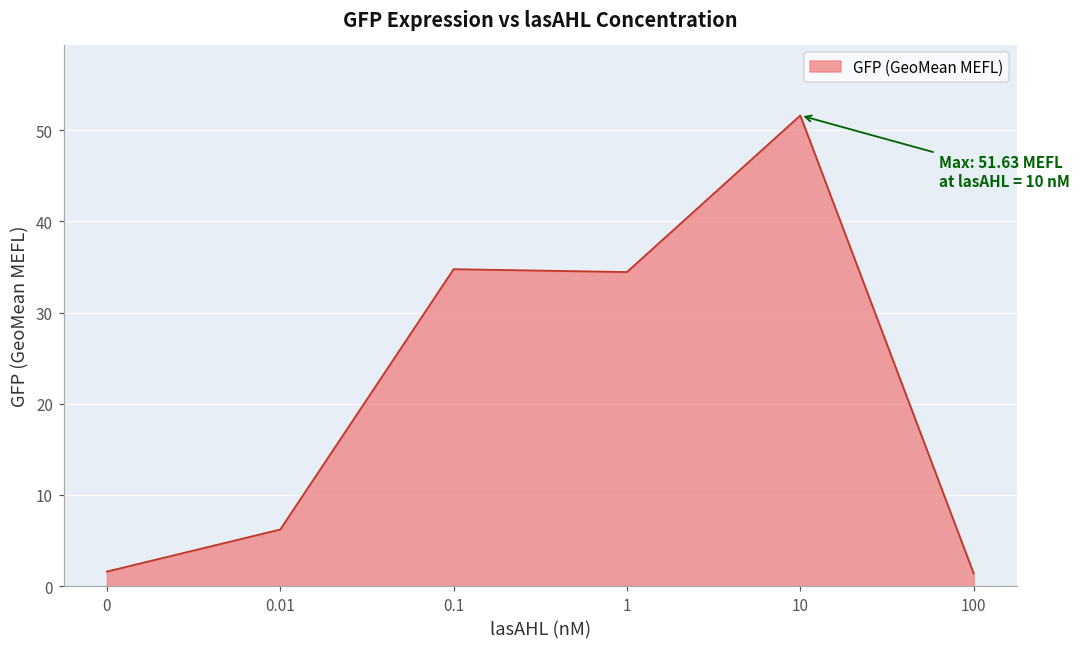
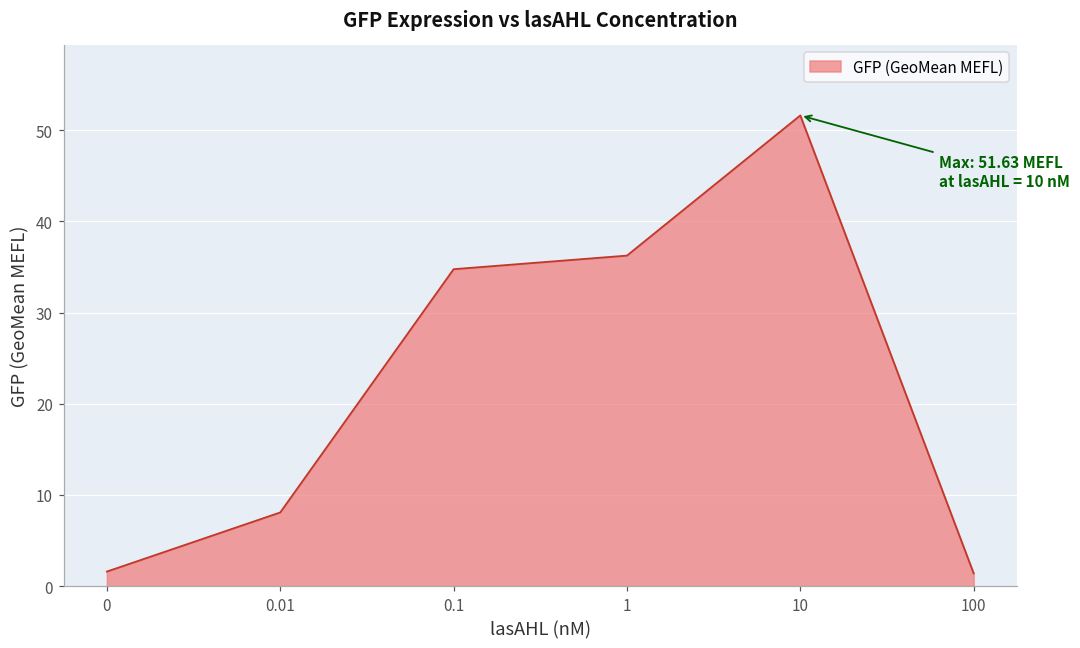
  {
    "0": 2,
-   "0.01": 6,
+   "0.01": 8,
    "0.1": 35,
-   "1": 34,
+   "1": 36,
    "100": 1
  }
